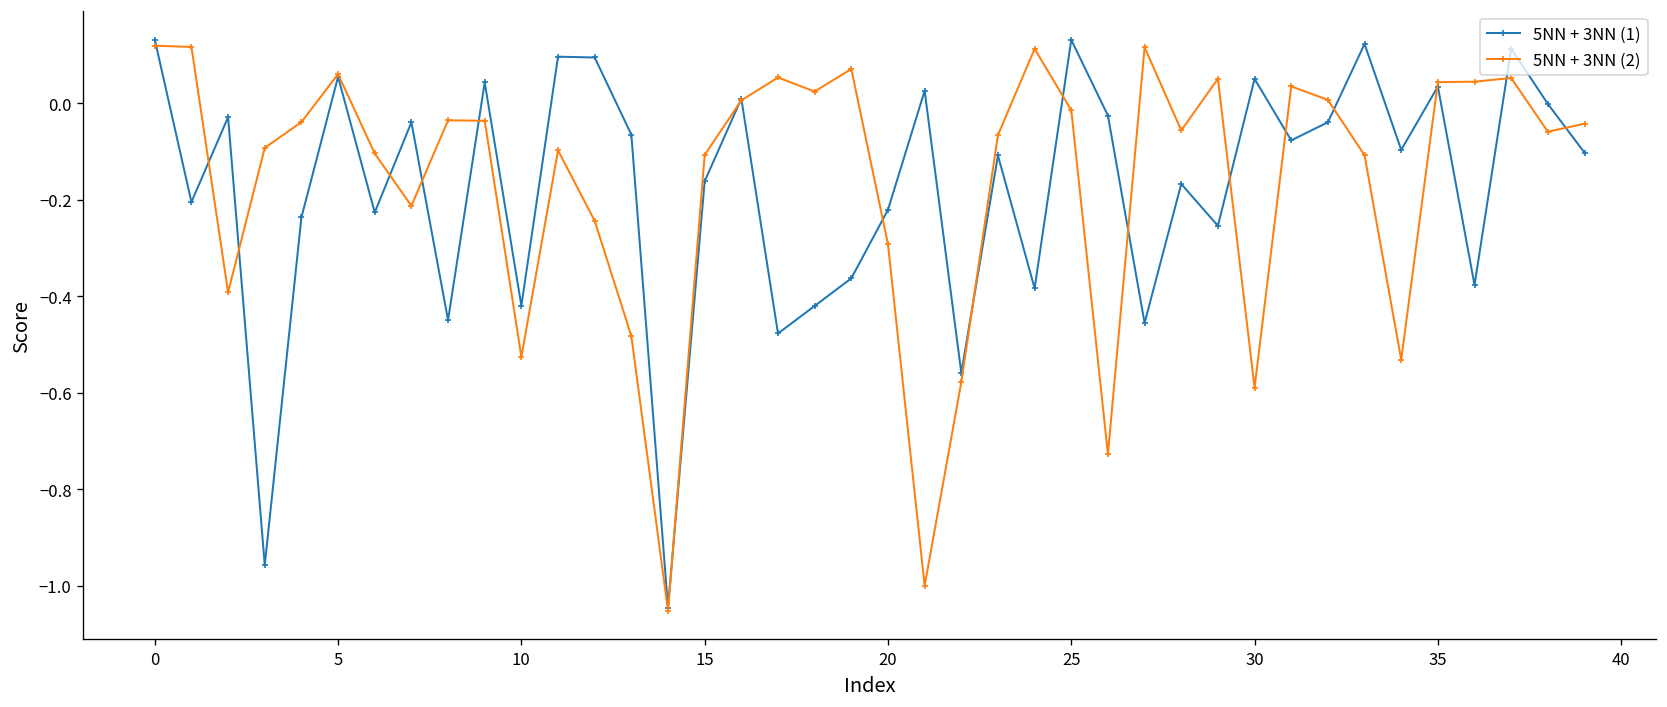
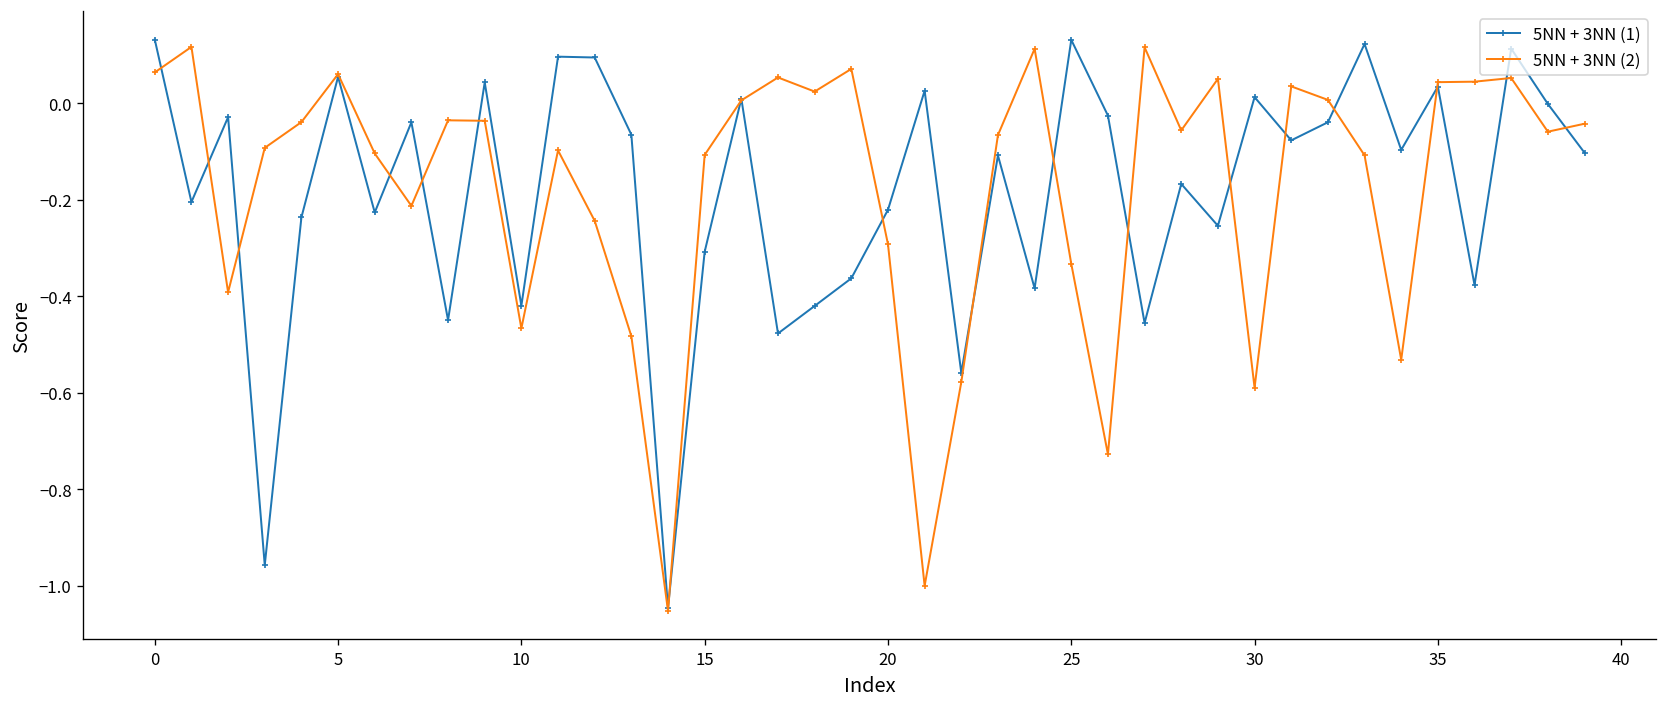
  {
    "5NN + 3NN (1)": {
      "0": 0.13,
      "10": -0.42,
-     "15": -0.16,
+     "15": -0.31,
      "20": -0.22,
      "25": 0.13,
-     "30": 0.05,
+     "30": 0.01,
      "35": 0.03
    },
    "5NN + 3NN (2)": {
-     "0": 0.12,
-     "10": -0.53,
+     "0": 0.06,
+     "10": -0.47,
      "15": -0.11,
      "20": -0.29,
-     "25": -0.01,
+     "25": -0.33,
      "30": -0.59,
      "35": 0.04
    }
  }
